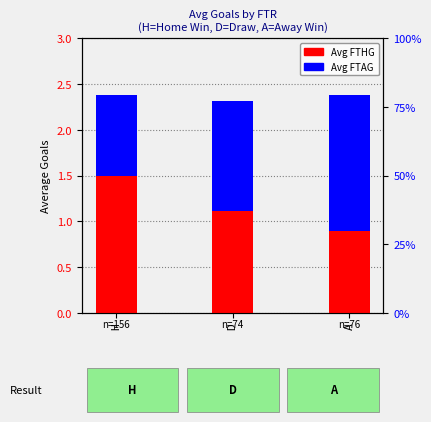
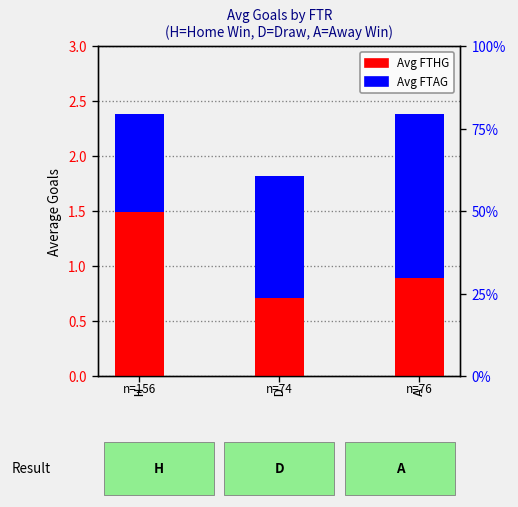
  {
    "Avg FTHG": {
      "H": 1.5,
-     "D": 1.1,
+     "D": 0.7,
      "A": 0.9
    },
    "Avg FTAG": {
      "H": 0.9,
-     "D": 1.2,
+     "D": 1.1,
      "A": 1.5
    }
  }
